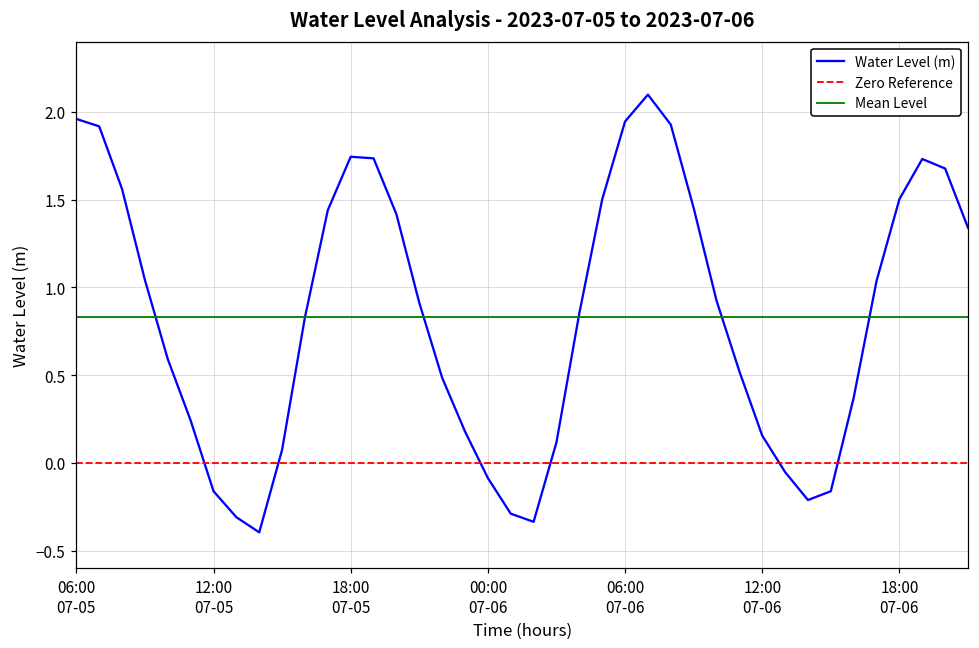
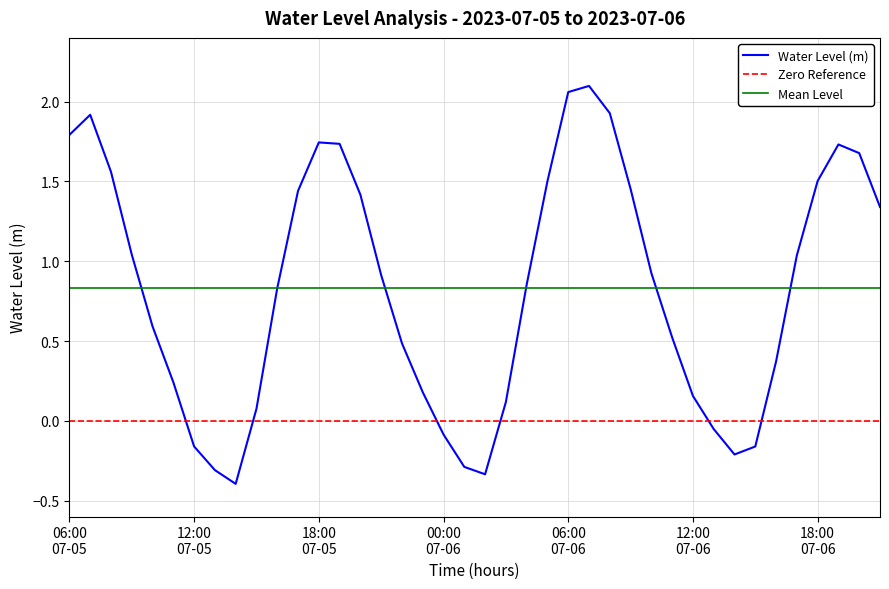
  {
-   "06:00 07-05": 1.96,
+   "06:00 07-05": 1.79,
    "12:00 07-05": -0.16,
    "18:00 07-05": 1.74,
    "00:00 07-06": -0.09,
-   "06:00 07-06": 1.95,
+   "06:00 07-06": 2.06,
    "12:00 07-06": 0.16,
    "18:00 07-06": 1.50
  }
